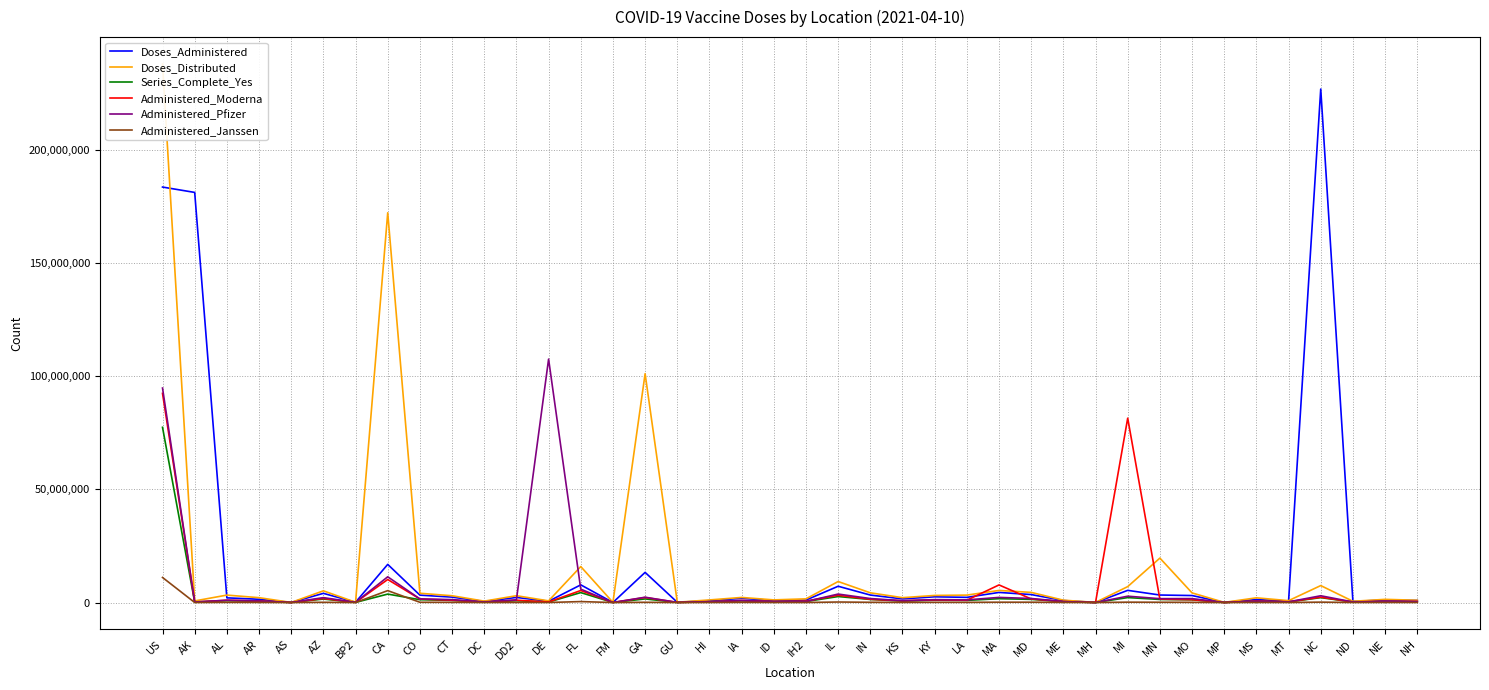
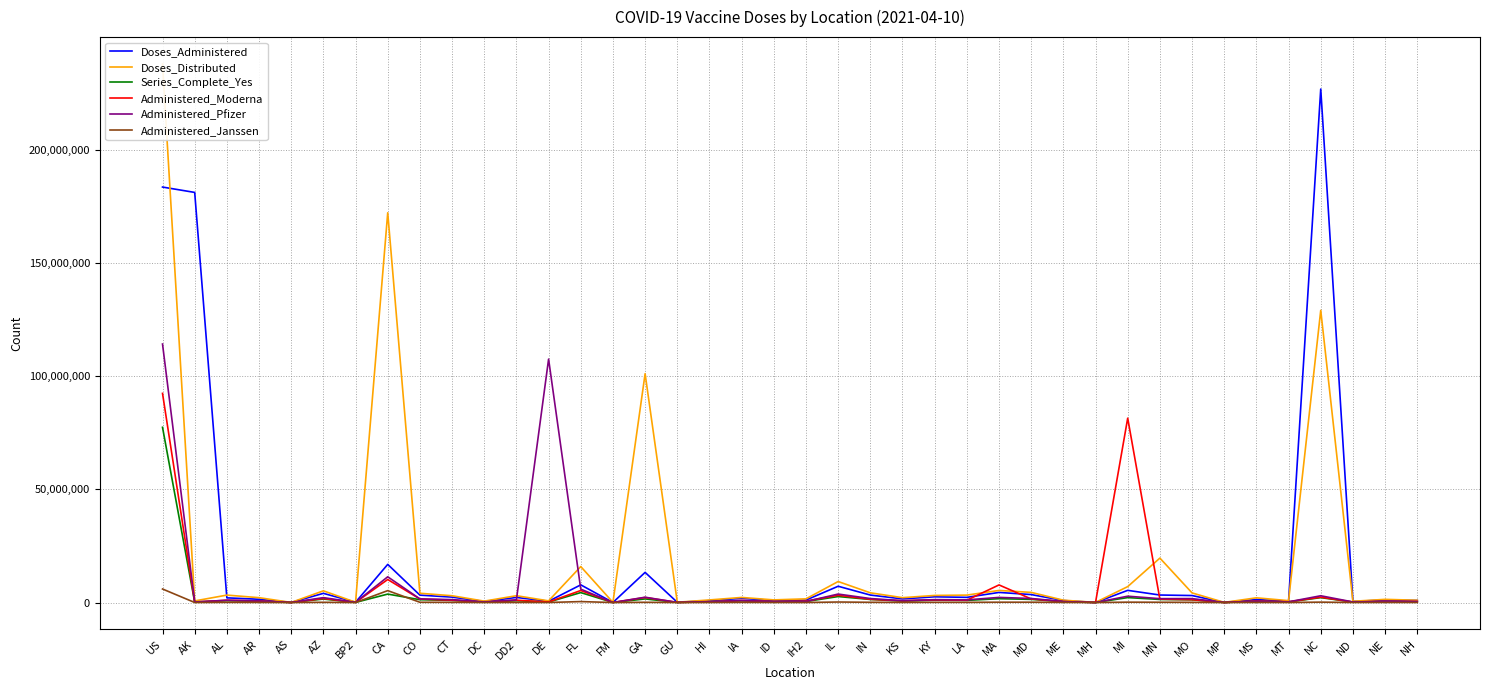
  {
    "Doses_Administered": {
      "US": "183,000,000",
      "AK": "181,000,000",
      "CA": "17,000,000",
      "FL": "8,000,000",
      "GA": "13,000,000",
      "IL": "7,000,000",
      "MI": "5,000,000",
      "MN": "3,000,000",
      "MO": "3,000,000",
      "NC": "227,000,000"
    },
    "Doses_Distributed": {
      "AL": "3,000,000",
      "CA": "172,000,000",
      "FL": "16,000,000",
      "GA": "101,000,000",
      "IL": "9,000,000",
      "MI": "7,000,000",
      "MN": "20,000,000",
      "MO": "4,000,000",
-     "NC": "7,000,000"
+     "NC": "129,000,000"
    },
    "Series_Complete_Yes": {
      "US": "77,000,000",
      "CA": "4,000,000"
    },
    "Administered_Moderna": {
      "US": "92,000,000",
      "CA": "10,000,000",
      "MA": "8,000,000",
      "MI": "81,000,000"
    },
    "Administered_Pfizer": {
-     "US": "95,000,000",
+     "US": "114,000,000",
      "CA": "11,000,000",
      "DE": "107,000,000"
    },
    "Administered_Janssen": {
-     "US": "11,000,000",
+     "US": "6,000,000",
      "AZ": "0",
      "CA": "5,000,000",
      "CO": "0",
      "FL": "0",
      "GA": "0",
      "IL": "0",
      "IN": "0",
      "MA": "0",
      "MD": "0",
      "MI": "0",
      "MN": "0",
      "NC": "0"
    }
  }
